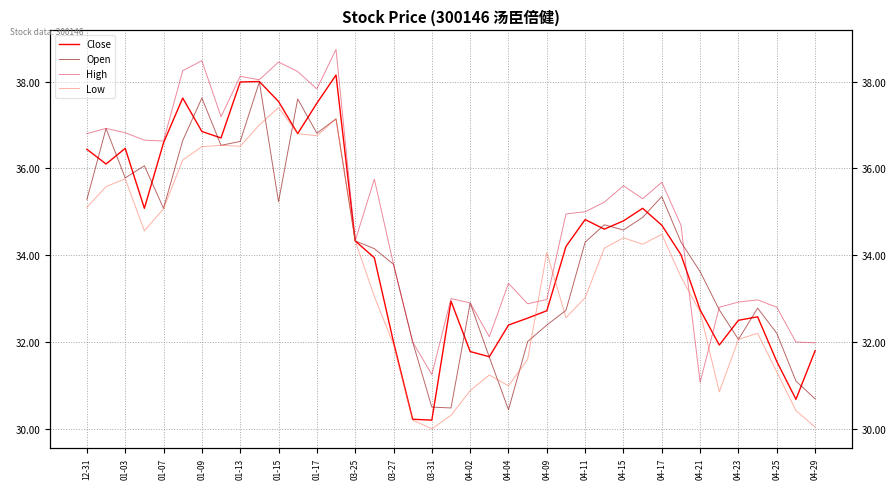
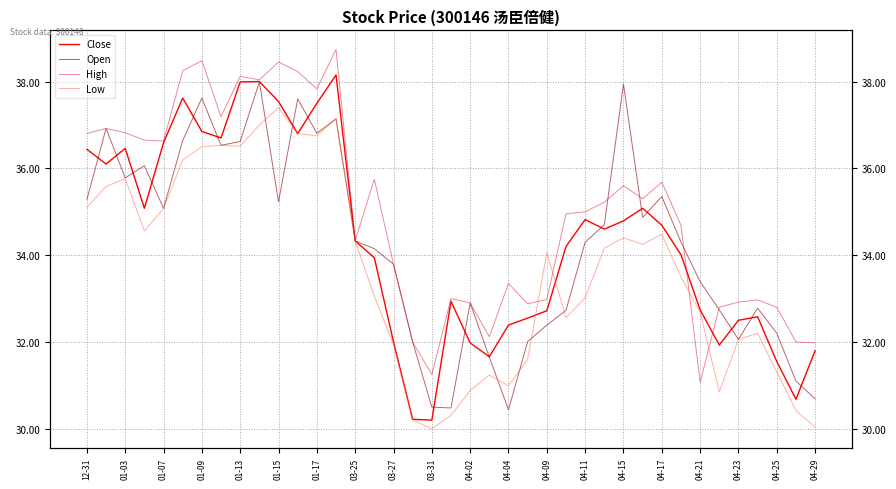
  {
    "Close": {
      "12-31": 36.4,
      "01-03": 36.5,
      "01-09": 36.9,
      "01-13": 38.0,
      "01-15": 37.5,
      "01-17": 37.5,
      "03-27": 32.0,
      "03-31": 30.2,
-     "04-02": 31.8,
+     "04-02": 32.0,
      "04-04": 32.4,
      "04-09": 32.7,
      "04-11": 34.8,
      "04-15": 34.8,
      "04-17": 34.7,
      "04-23": 32.5,
      "04-25": 31.6,
      "04-29": 31.8
    },
    "Open": {
      "12-31": 35.3,
      "01-09": 37.6,
      "01-13": 36.6,
      "01-15": 35.2,
      "01-17": 36.8,
      "03-31": 30.5,
      "04-04": 30.4,
      "04-09": 32.4,
      "04-11": 34.3,
-     "04-15": 34.6,
+     "04-15": 37.9,
      "04-17": 35.4,
-     "04-21": 33.6,
+     "04-21": 33.4,
      "04-25": 32.2,
      "04-29": 30.7
    },
    "High": {
      "12-31": 36.8,
      "01-03": 36.8,
      "01-09": 38.5,
      "01-13": 38.1,
      "01-15": 38.5,
      "01-17": 37.8,
      "03-31": 31.3,
      "04-04": 33.4,
      "04-09": 33.0,
      "04-11": 35.0,
      "04-15": 35.6,
      "04-17": 35.7,
      "04-21": 31.1,
      "04-23": 32.9,
      "04-25": 32.8,
      "04-29": 32.0
    },
    "Low": {
      "12-31": 35.1,
      "01-09": 36.5,
      "01-13": 36.5,
      "01-15": 37.4,
      "01-17": 36.8,
      "03-27": 31.9,
      "03-31": 30.0,
      "04-02": 30.9,
      "04-04": 31.0,
      "04-09": 34.1,
      "04-11": 33.0,
      "04-15": 34.4,
      "04-17": 34.5,
      "04-25": 31.3,
      "04-29": 30.0
    }
  }
